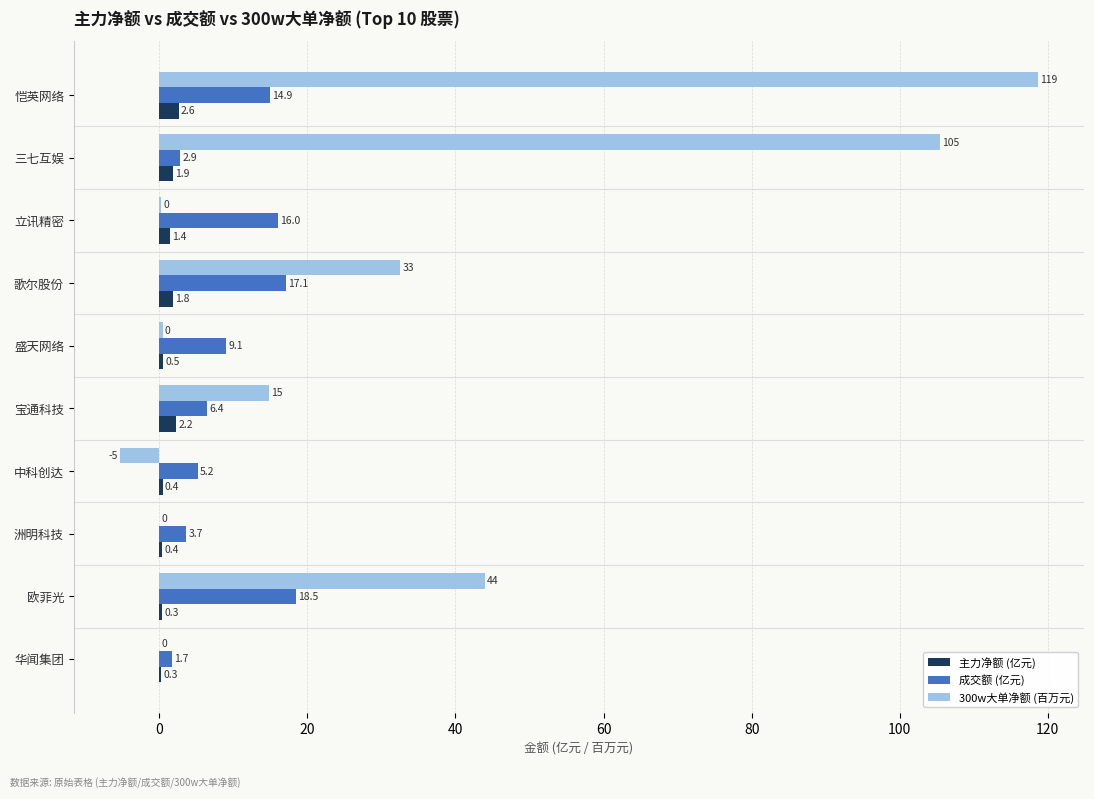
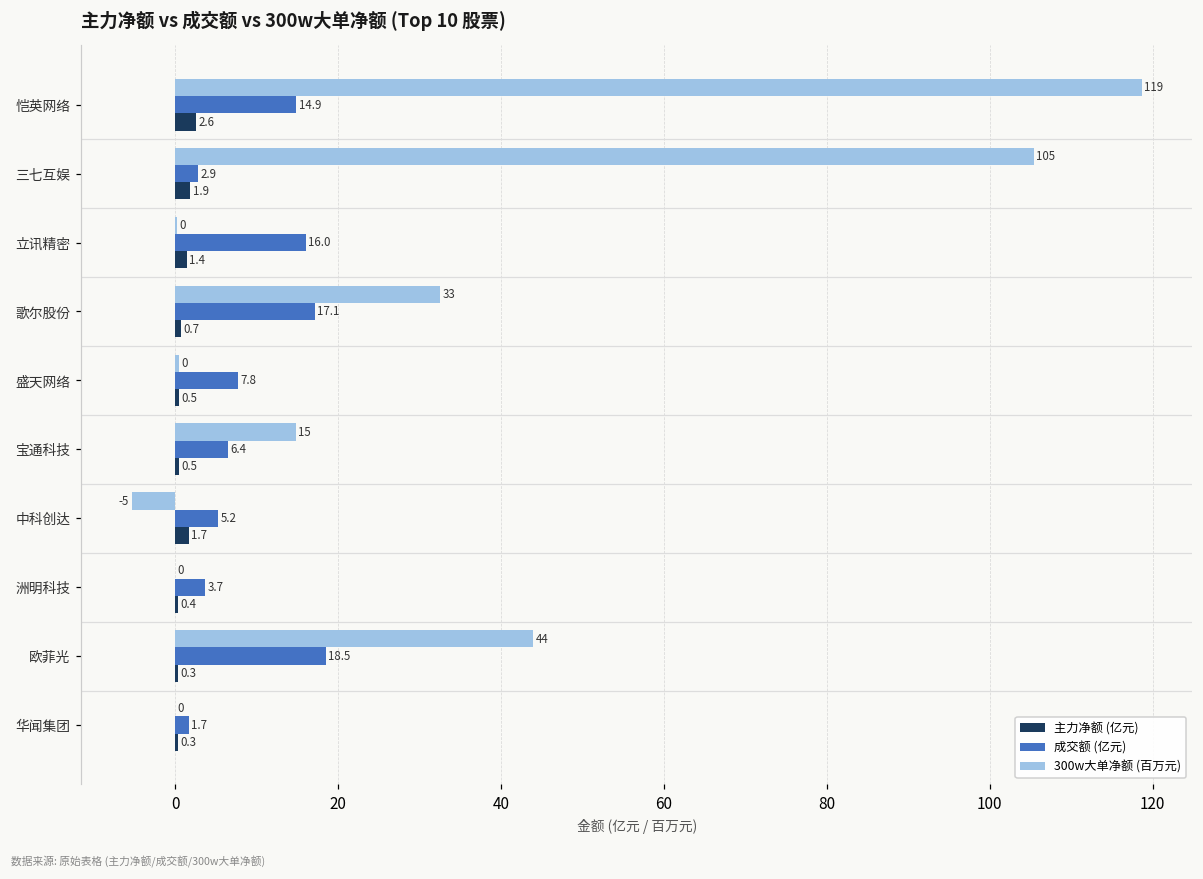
  {
    "主力净额 (亿元)": {
      "恺英网络": 2.6,
      "三七互娱": 1.9,
      "立讯精密": 1.4,
-     "歌尔股份": 1.8,
+     "歌尔股份": 0.7,
      "盛天网络": 0.5,
-     "宝通科技": 2.2,
-     "中科创达": 0.4,
+     "宝通科技": 0.5,
+     "中科创达": 1.7,
      "洲明科技": 0.4,
      "欧菲光": 0.3,
      "华闻集团": 0.3
    },
    "成交额 (亿元)": {
      "恺英网络": 14.9,
      "三七互娱": 2.9,
      "立讯精密": 16.0,
      "歌尔股份": 17.1,
-     "盛天网络": 9.1,
+     "盛天网络": 7.8,
      "宝通科技": 6.4,
      "中科创达": 5.2,
      "洲明科技": 3.7,
      "欧菲光": 18.5,
      "华闻集团": 1.7
    },
    "300w大单净额 (百万元)": {
      "恺英网络": 119,
      "三七互娱": 105,
      "立讯精密": 0,
      "歌尔股份": 33,
      "盛天网络": 0,
      "宝通科技": 15,
      "中科创达": -5,
      "洲明科技": 0,
      "欧菲光": 44,
      "华闻集团": 0
    }
  }
